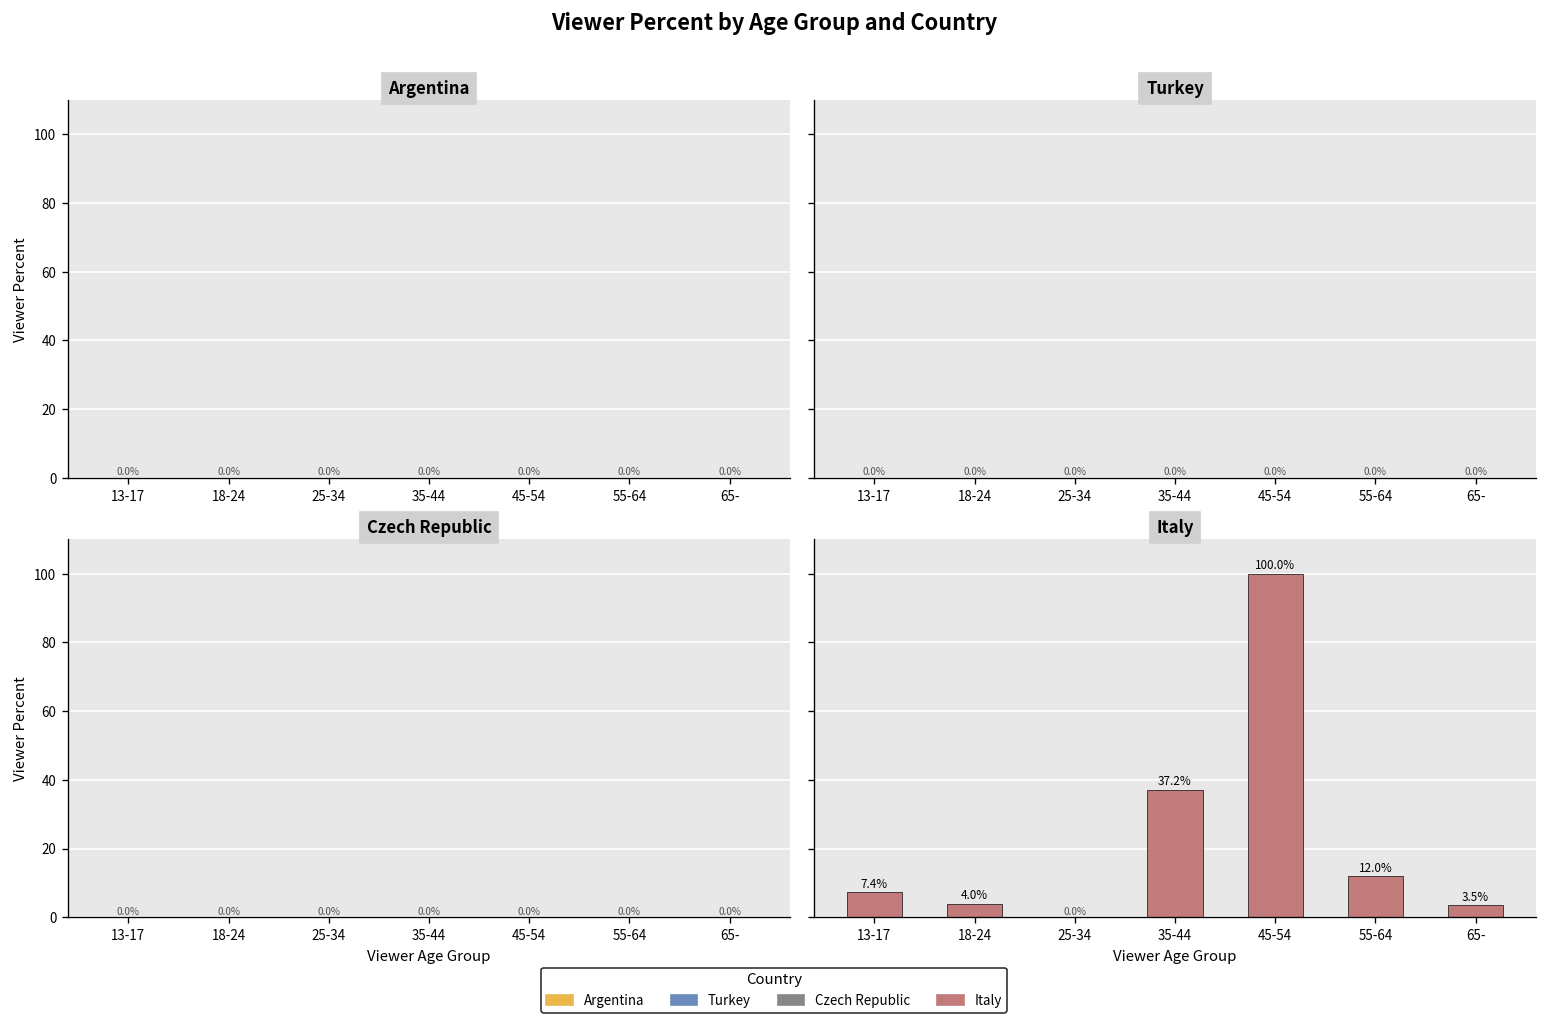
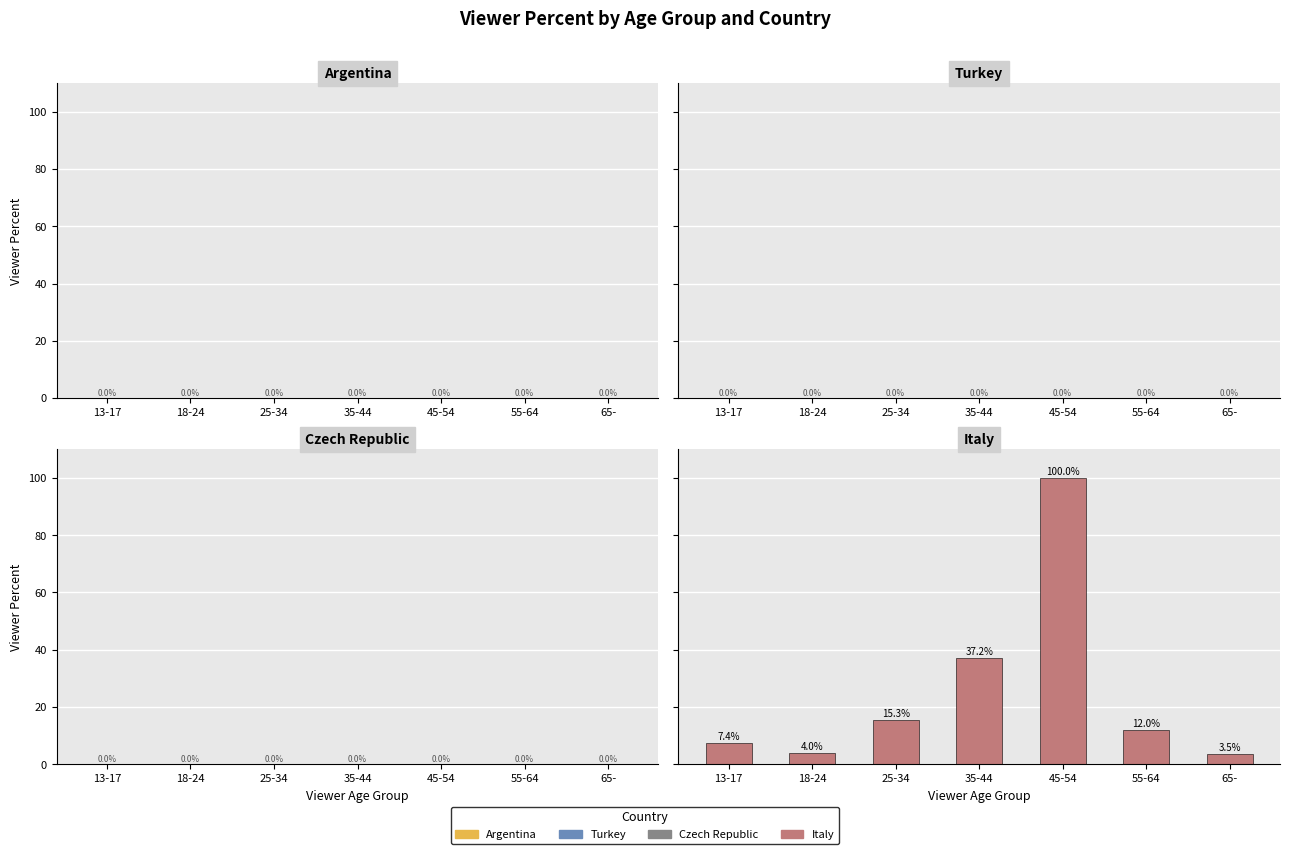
  {
    "Argentina": {
      "13-17": "0.0%",
      "18-24": "0.0%",
      "25-34": "0.0%",
      "35-44": "0.0%",
      "45-54": "0.0%",
      "55-64": "0.0%",
      "65-": "0.0%"
    },
    "Turkey": {
      "13-17": "0.0%",
      "18-24": "0.0%",
      "25-34": "0.0%",
      "35-44": "0.0%",
      "45-54": "0.0%",
      "55-64": "0.0%",
      "65-": "0.0%"
    },
    "Czech Republic": {
      "13-17": "0.0%",
      "18-24": "0.0%",
      "25-34": "0.0%",
      "35-44": "0.0%",
      "45-54": "0.0%",
      "55-64": "0.0%",
      "65-": "0.0%"
    },
    "Italy": {
      "13-17": "7.4%",
      "18-24": "4.0%",
-     "25-34": "0.0%",
+     "25-34": "15.3%",
      "35-44": "37.2%",
      "45-54": "100.0%",
      "55-64": "12.0%",
      "65-": "3.5%"
    }
  }
